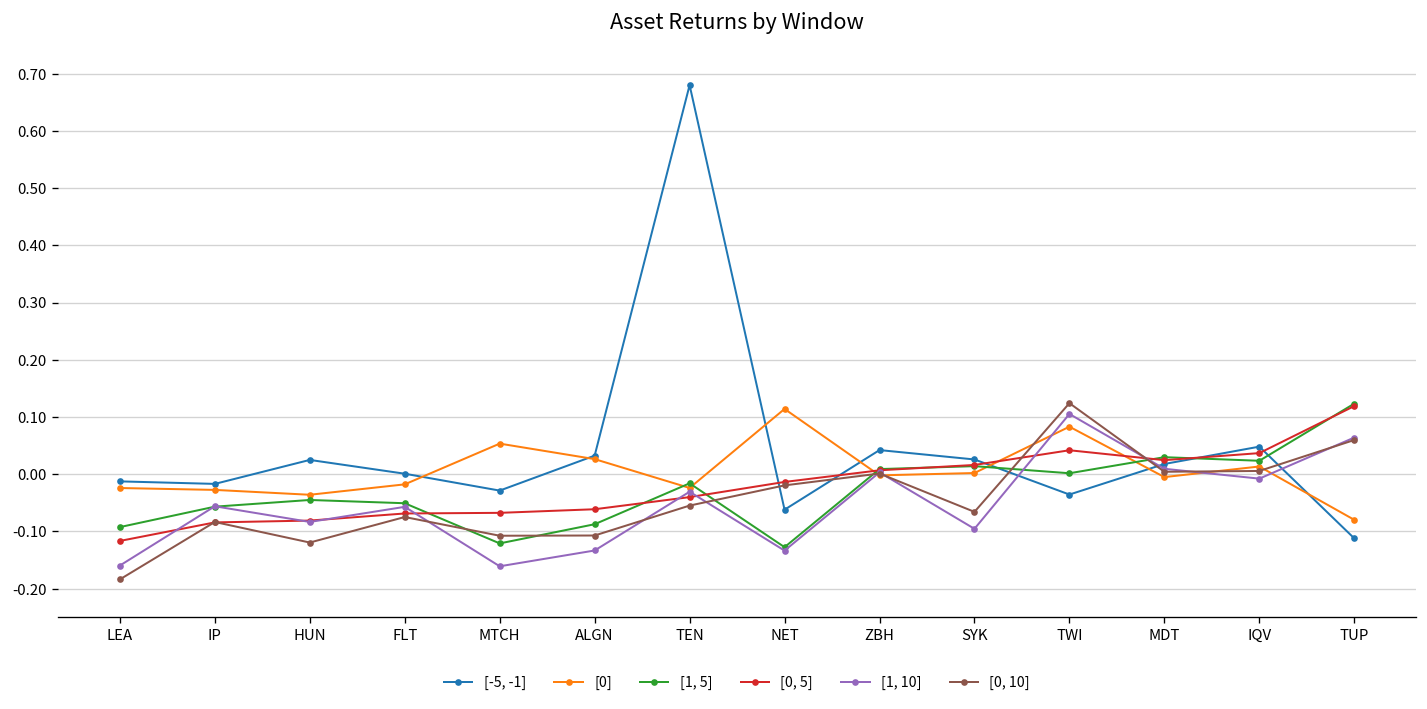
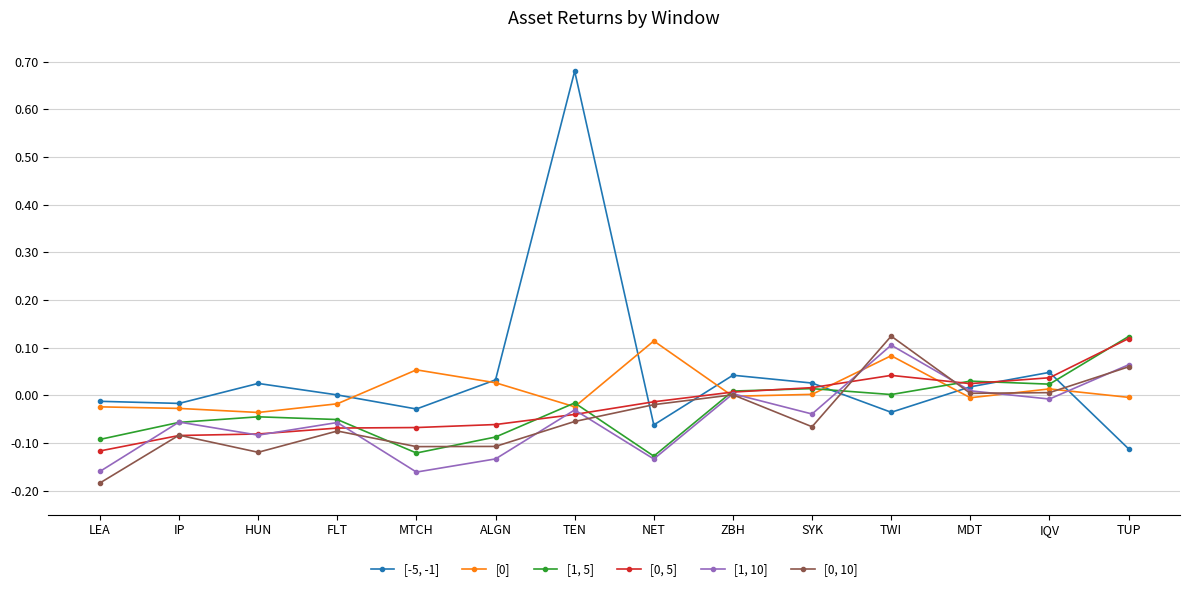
  {
    "[-5, -1]": {
      "LEA": -0.01,
      "IP": -0.02,
      "HUN": 0.02,
      "FLT": 0.00,
      "MTCH": -0.03,
      "ALGN": 0.03,
      "TEN": 0.68,
      "NET": -0.06,
      "ZBH": 0.04,
      "SYK": 0.03,
      "TWI": -0.04,
      "MDT": 0.02,
      "IQV": 0.05,
      "TUP": -0.11
    },
    "[0]": {
      "LEA": -0.02,
      "IP": -0.03,
      "HUN": -0.04,
      "FLT": -0.02,
      "MTCH": 0.05,
      "ALGN": 0.03,
      "TEN": -0.02,
      "NET": 0.11,
      "SYK": 0.00,
      "TWI": 0.08,
      "MDT": -0.01,
      "IQV": 0.01,
-     "TUP": -0.08
+     "TUP": 0.00
    },
    "[1, 5]": {
      "LEA": -0.09,
      "HUN": -0.05,
      "FLT": -0.05,
      "MTCH": -0.12,
      "ALGN": -0.09,
      "TEN": -0.02,
      "NET": -0.13,
      "TWI": 0.00,
      "IQV": 0.02
    },
    "[0, 5]": {
      "LEA": -0.12,
      "FLT": -0.07,
      "MTCH": -0.07,
      "ALGN": -0.06,
      "TEN": -0.04,
      "NET": -0.01,
      "TWI": 0.04,
      "IQV": 0.04
    },
    "[1, 10]": {
      "LEA": -0.16,
      "FLT": -0.06,
      "MTCH": -0.16,
      "ALGN": -0.13,
      "TEN": -0.03,
      "NET": -0.13,
-     "SYK": -0.10,
+     "SYK": -0.04,
      "TWI": 0.11,
      "IQV": -0.01
    },
    "[0, 10]": {
      "LEA": -0.18,
      "HUN": -0.12,
      "FLT": -0.07,
      "MTCH": -0.11,
      "ALGN": -0.11,
      "TEN": -0.05,
      "NET": -0.02,
      "SYK": -0.07,
      "TWI": 0.12,
      "IQV": 0.01
    }
  }
